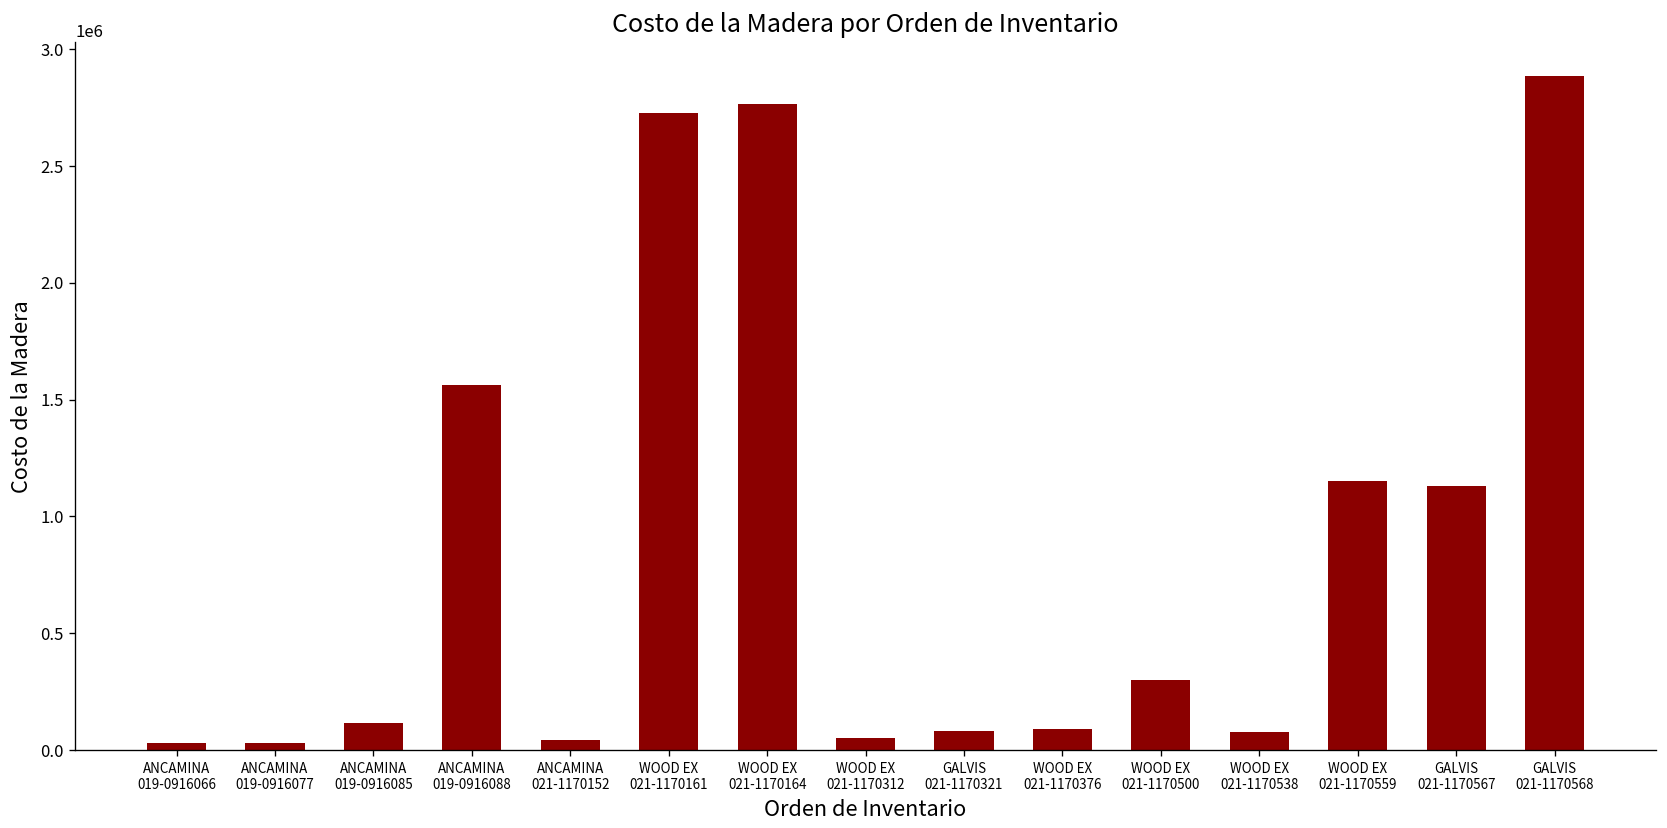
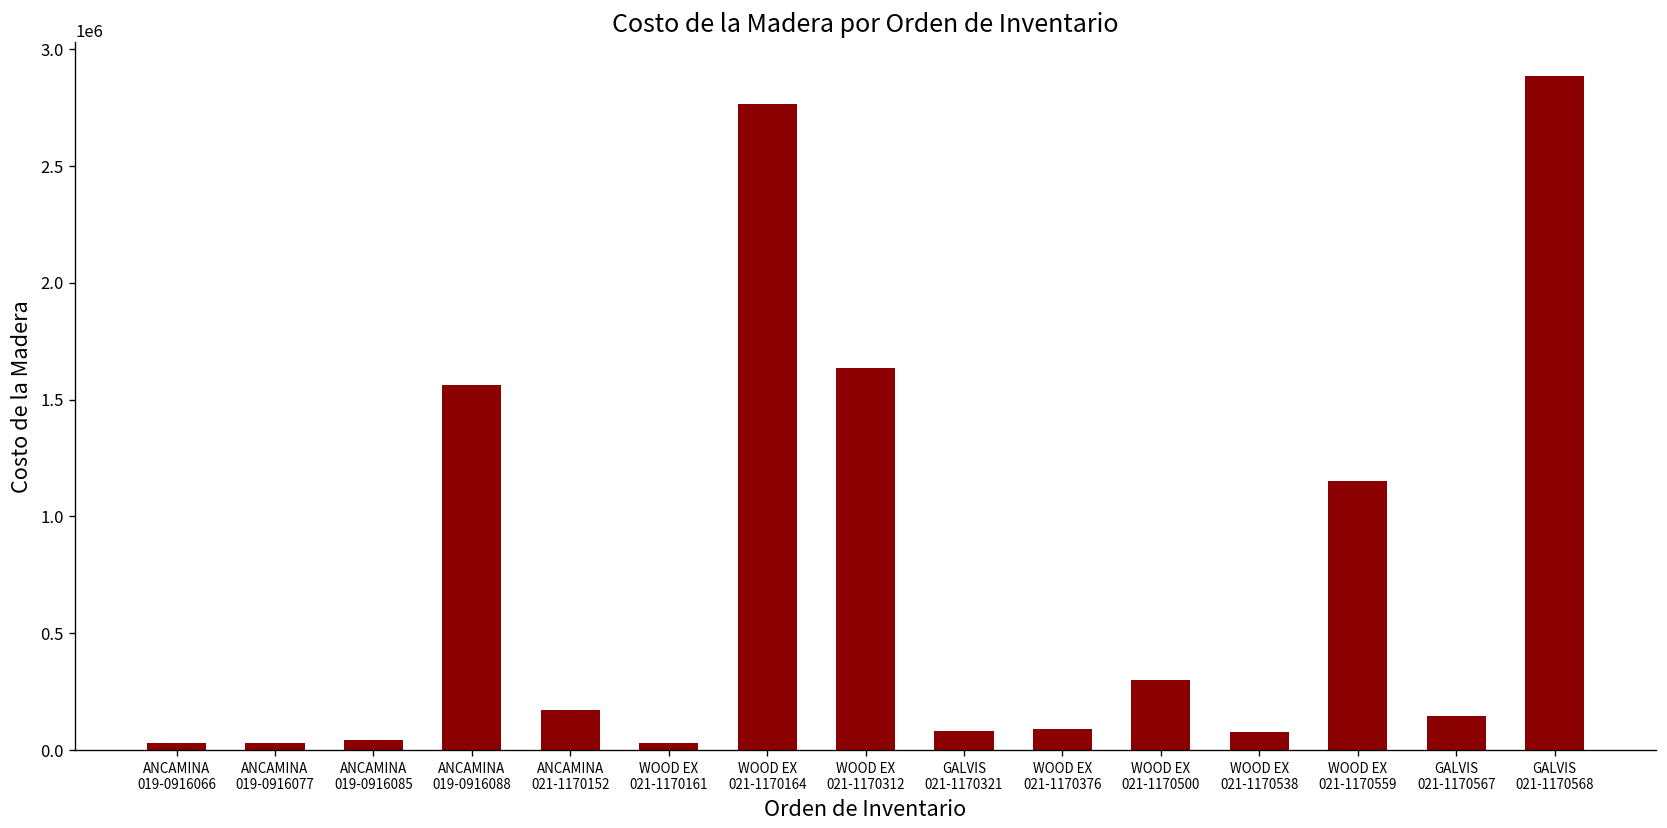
  {
    "ANCAMINA 019-0916066": 30000,
    "ANCAMINA 019-0916077": 30000,
-   "ANCAMINA 019-0916085": 110000,
+   "ANCAMINA 019-0916085": 40000,
    "ANCAMINA 019-0916088": 1560000,
-   "ANCAMINA 021-1170152": 50000,
-   "WOOD EX 021-1170161": 2730000,
+   "ANCAMINA 021-1170152": 170000,
+   "WOOD EX 021-1170161": 30000,
    "WOOD EX 021-1170164": 2760000,
-   "WOOD EX 021-1170312": 50000,
+   "WOOD EX 021-1170312": 1630000,
    "GALVIS 021-1170321": 80000,
    "WOOD EX 021-1170376": 90000,
    "WOOD EX 021-1170500": 300000,
    "WOOD EX 021-1170538": 80000,
    "WOOD EX 021-1170559": 1150000,
-   "GALVIS 021-1170567": 1130000,
+   "GALVIS 021-1170567": 150000,
    "GALVIS 021-1170568": 2880000
  }
